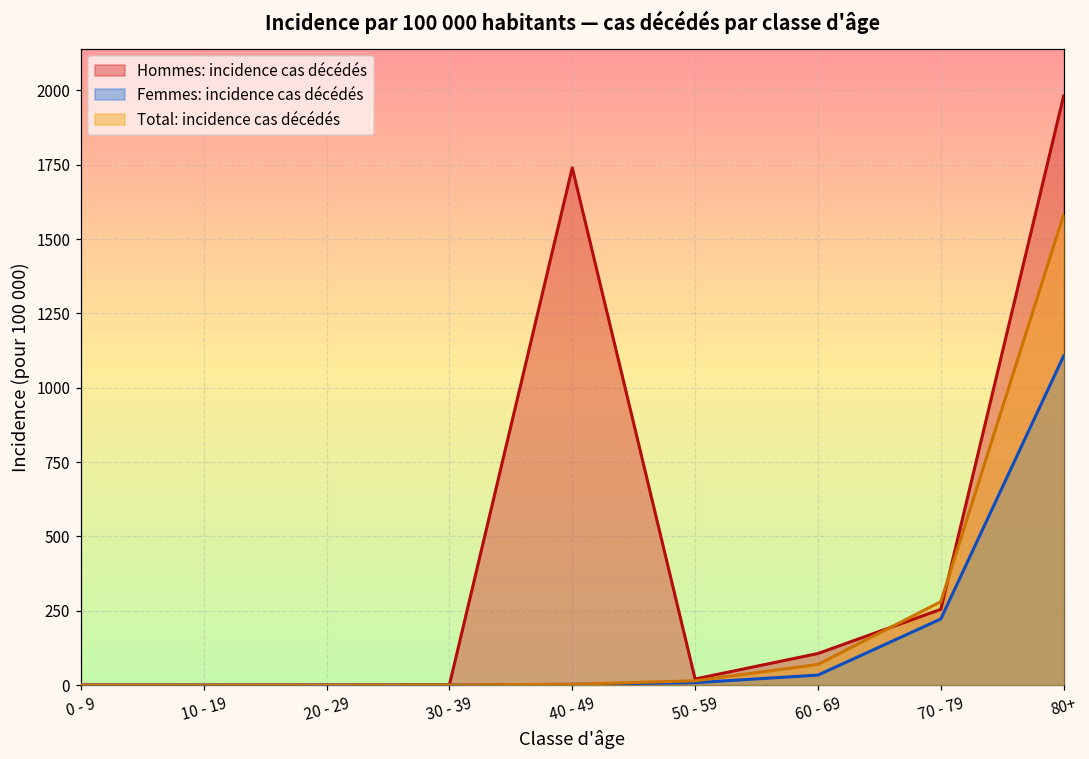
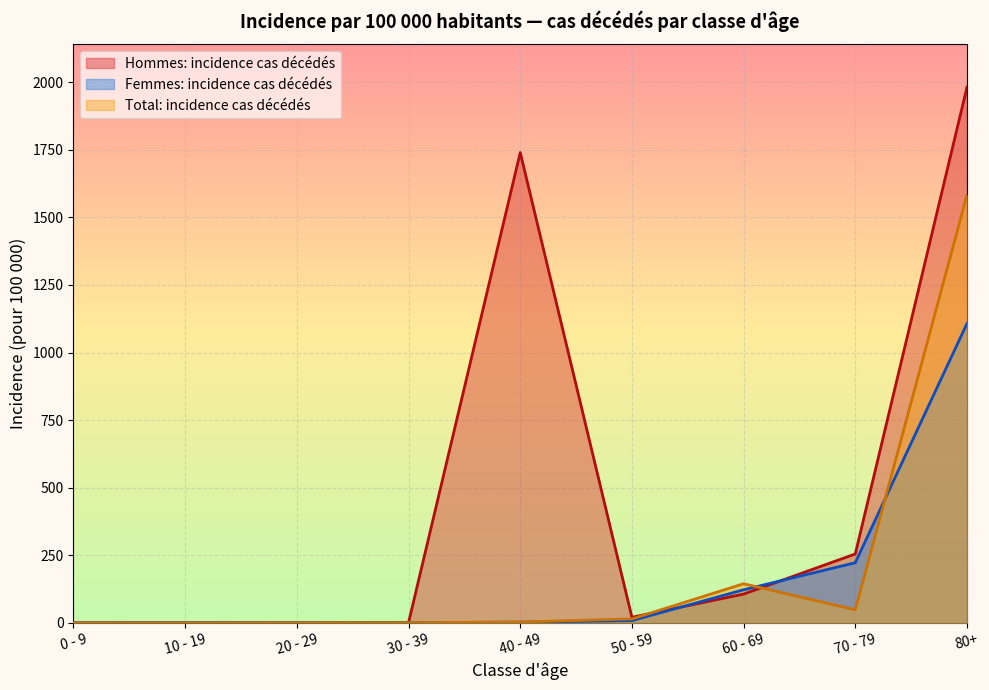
  {
    "Hommes: incidence cas décédés": {
      "40 - 49": 1740,
      "60 - 69": 110,
      "70 - 79": 250,
      "80+": 1980
    },
    "Femmes: incidence cas décédés": {
-     "60 - 69": 30,
+     "60 - 69": 120,
      "70 - 79": 220,
      "80+": 1110
    },
    "Total: incidence cas décédés": {
-     "60 - 69": 70,
-     "70 - 79": 280,
+     "60 - 69": 140,
+     "70 - 79": 50,
      "80+": 1580
    }
  }
